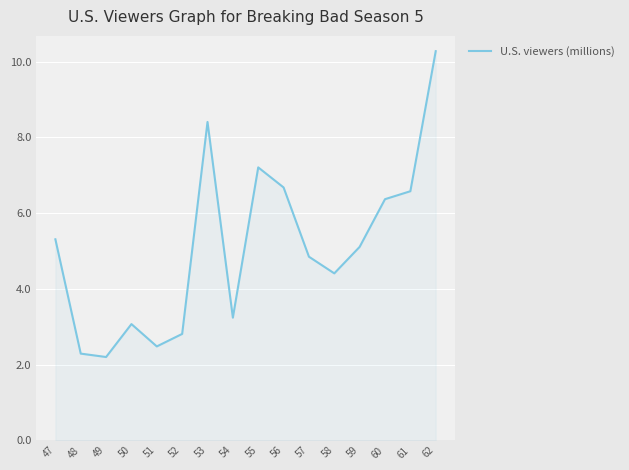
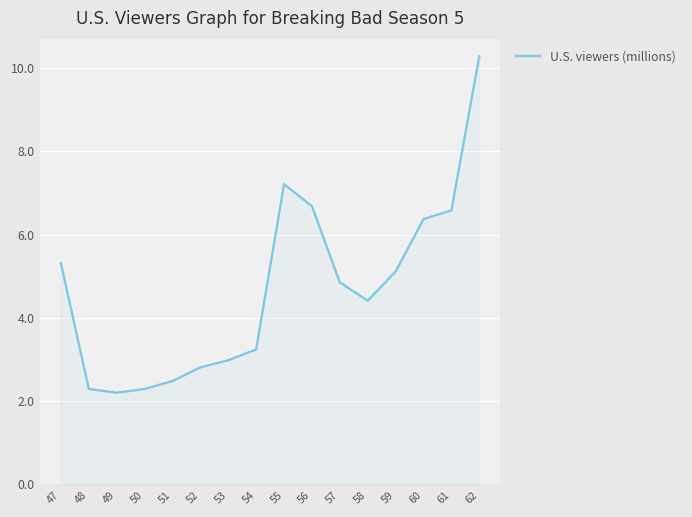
  {
    "47": 5.3,
    "48": 2.3,
    "49": 2.2,
-   "50": 3.1,
+   "50": 2.3,
    "51": 2.5,
    "52": 2.8,
-   "53": 8.4,
+   "53": 3.0,
    "54": 3.2,
    "55": 7.2,
    "56": 6.7,
    "57": 4.9,
    "58": 4.4,
    "59": 5.1,
    "60": 6.4,
    "61": 6.6,
    "62": 10.3
  }
